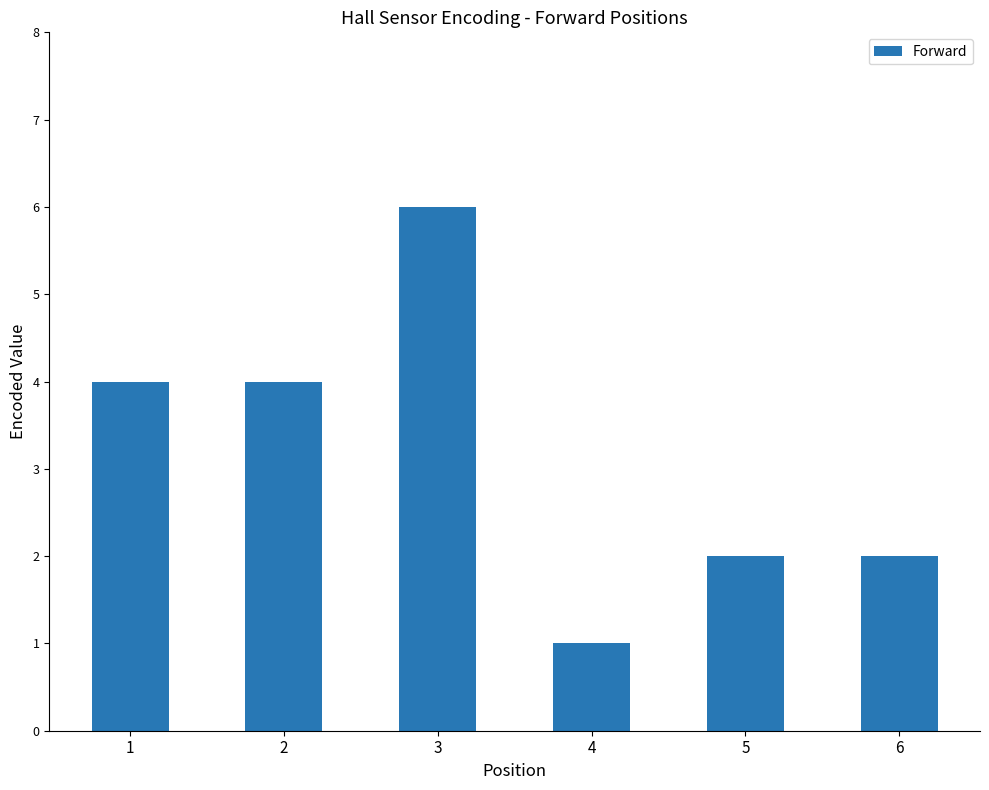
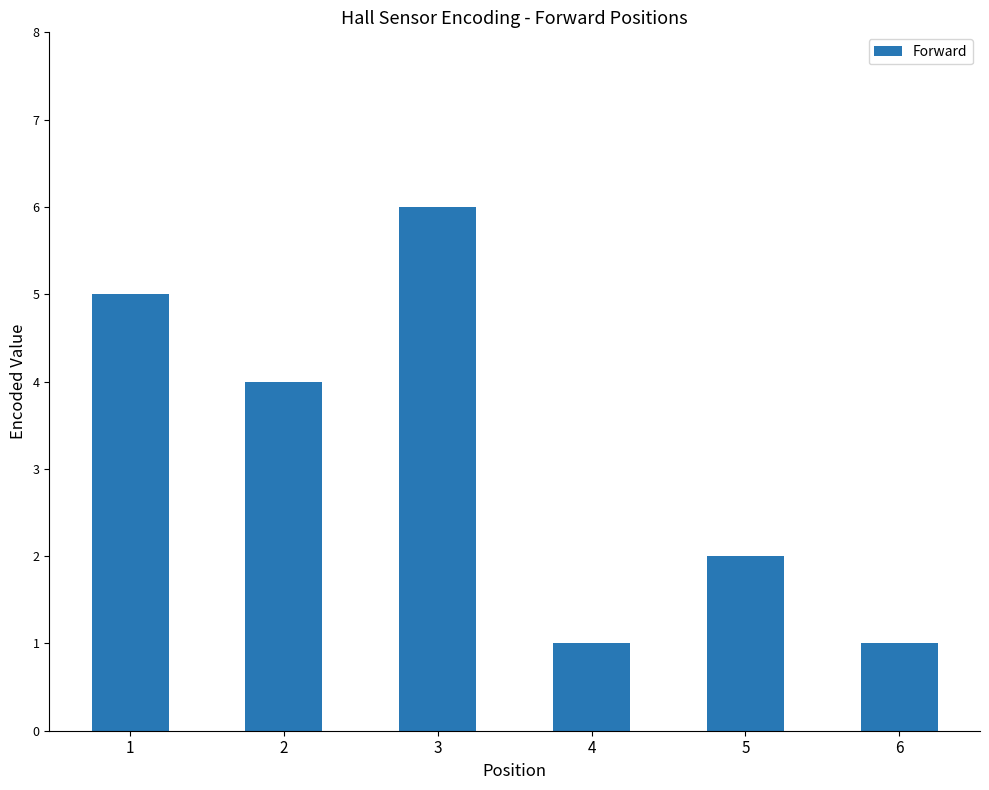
  {
-   "1": 4,
+   "1": 5,
    "2": 4,
    "3": 6,
    "4": 1,
    "5": 2,
-   "6": 2
+   "6": 1
  }
